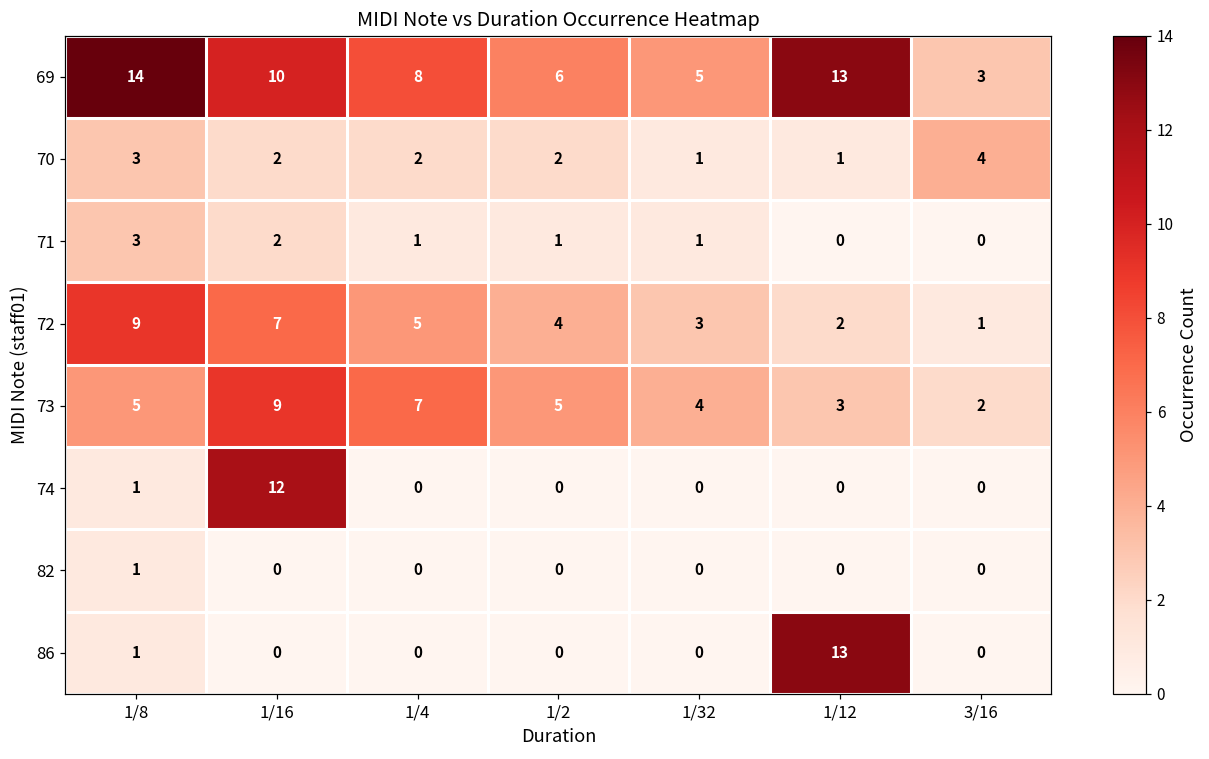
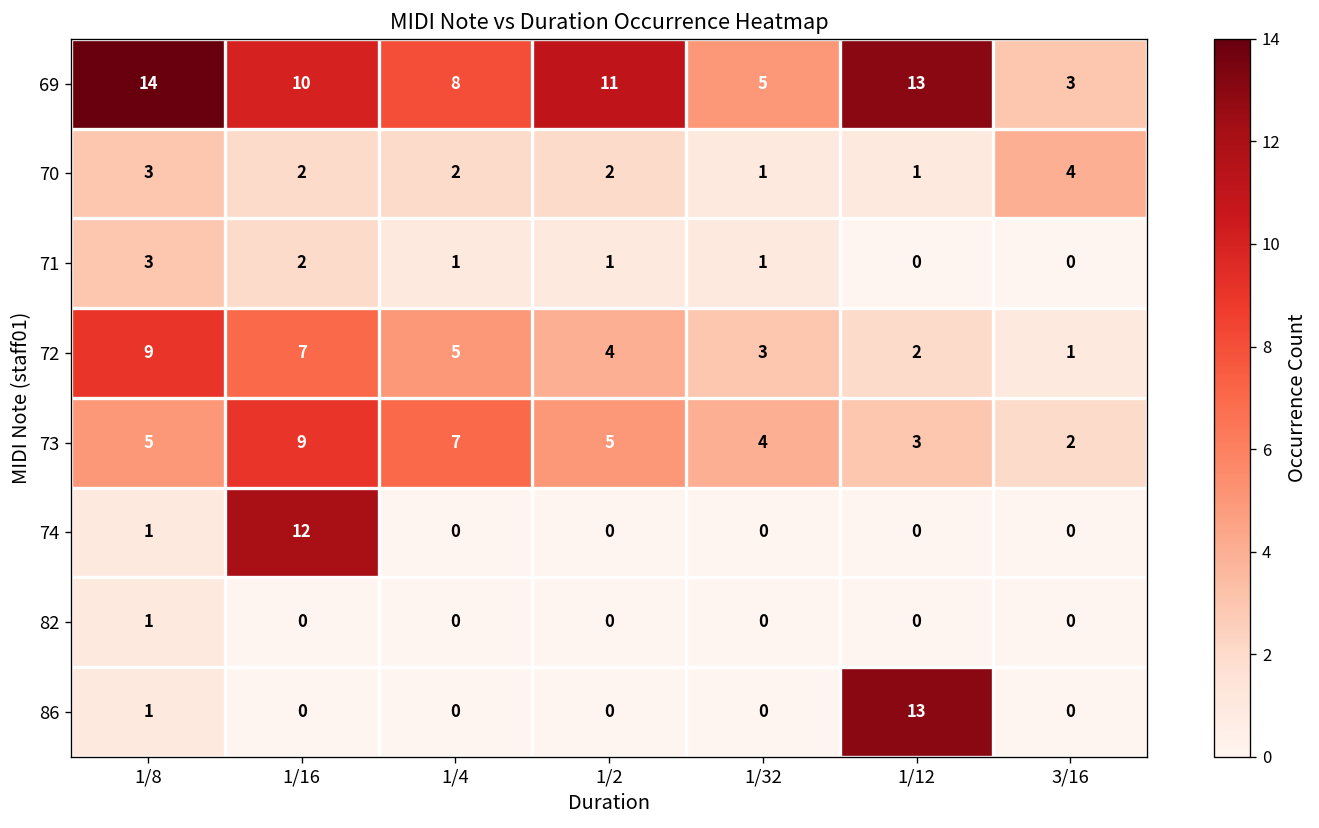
  {
    "69": {
      "1/8": 14,
      "1/16": 10,
      "1/4": 8,
-     "1/2": 6,
+     "1/2": 11,
      "1/32": 5,
      "1/12": 13,
      "3/16": 3
    },
    "70": {
      "1/8": 3,
      "1/16": 2,
      "1/4": 2,
      "1/2": 2,
      "1/32": 1,
      "1/12": 1,
      "3/16": 4
    },
    "71": {
      "1/8": 3,
      "1/16": 2,
      "1/4": 1,
      "1/2": 1,
      "1/32": 1,
      "1/12": 0,
      "3/16": 0
    },
    "72": {
      "1/8": 9,
      "1/16": 7,
      "1/4": 5,
      "1/2": 4,
      "1/32": 3,
      "1/12": 2,
      "3/16": 1
    },
    "73": {
      "1/8": 5,
      "1/16": 9,
      "1/4": 7,
      "1/2": 5,
      "1/32": 4,
      "1/12": 3,
      "3/16": 2
    },
    "74": {
      "1/8": 1,
      "1/16": 12,
      "1/4": 0,
      "1/2": 0,
      "1/32": 0,
      "1/12": 0,
      "3/16": 0
    },
    "82": {
      "1/8": 1,
      "1/16": 0,
      "1/4": 0,
      "1/2": 0,
      "1/32": 0,
      "1/12": 0,
      "3/16": 0
    },
    "86": {
      "1/8": 1,
      "1/16": 0,
      "1/4": 0,
      "1/2": 0,
      "1/32": 0,
      "1/12": 13,
      "3/16": 0
    }
  }
